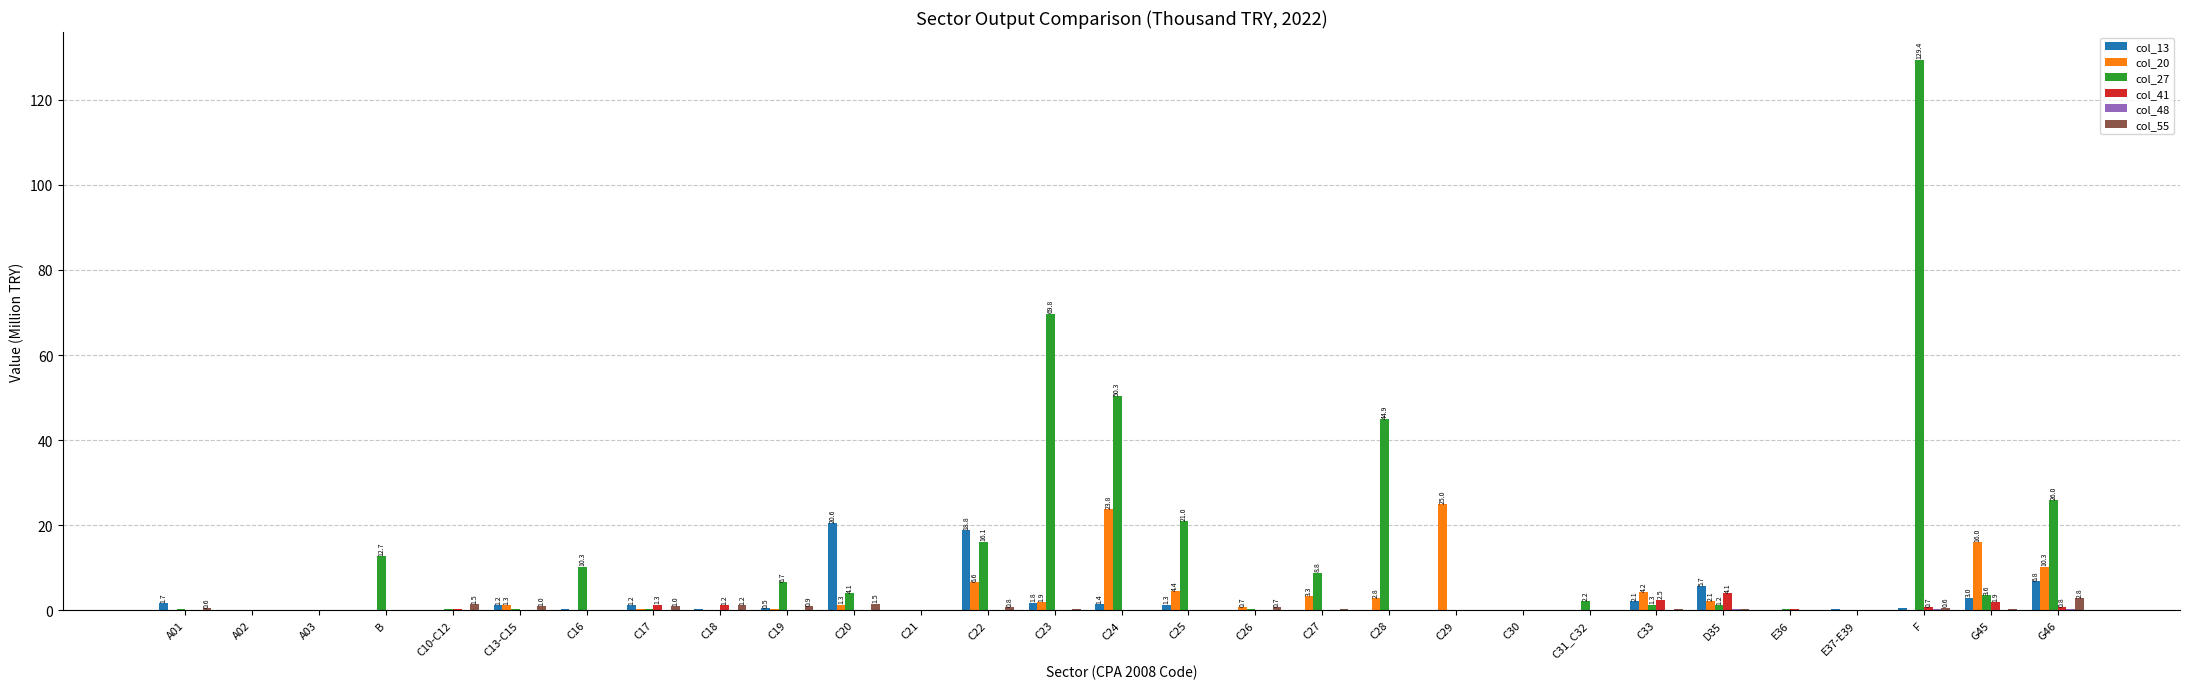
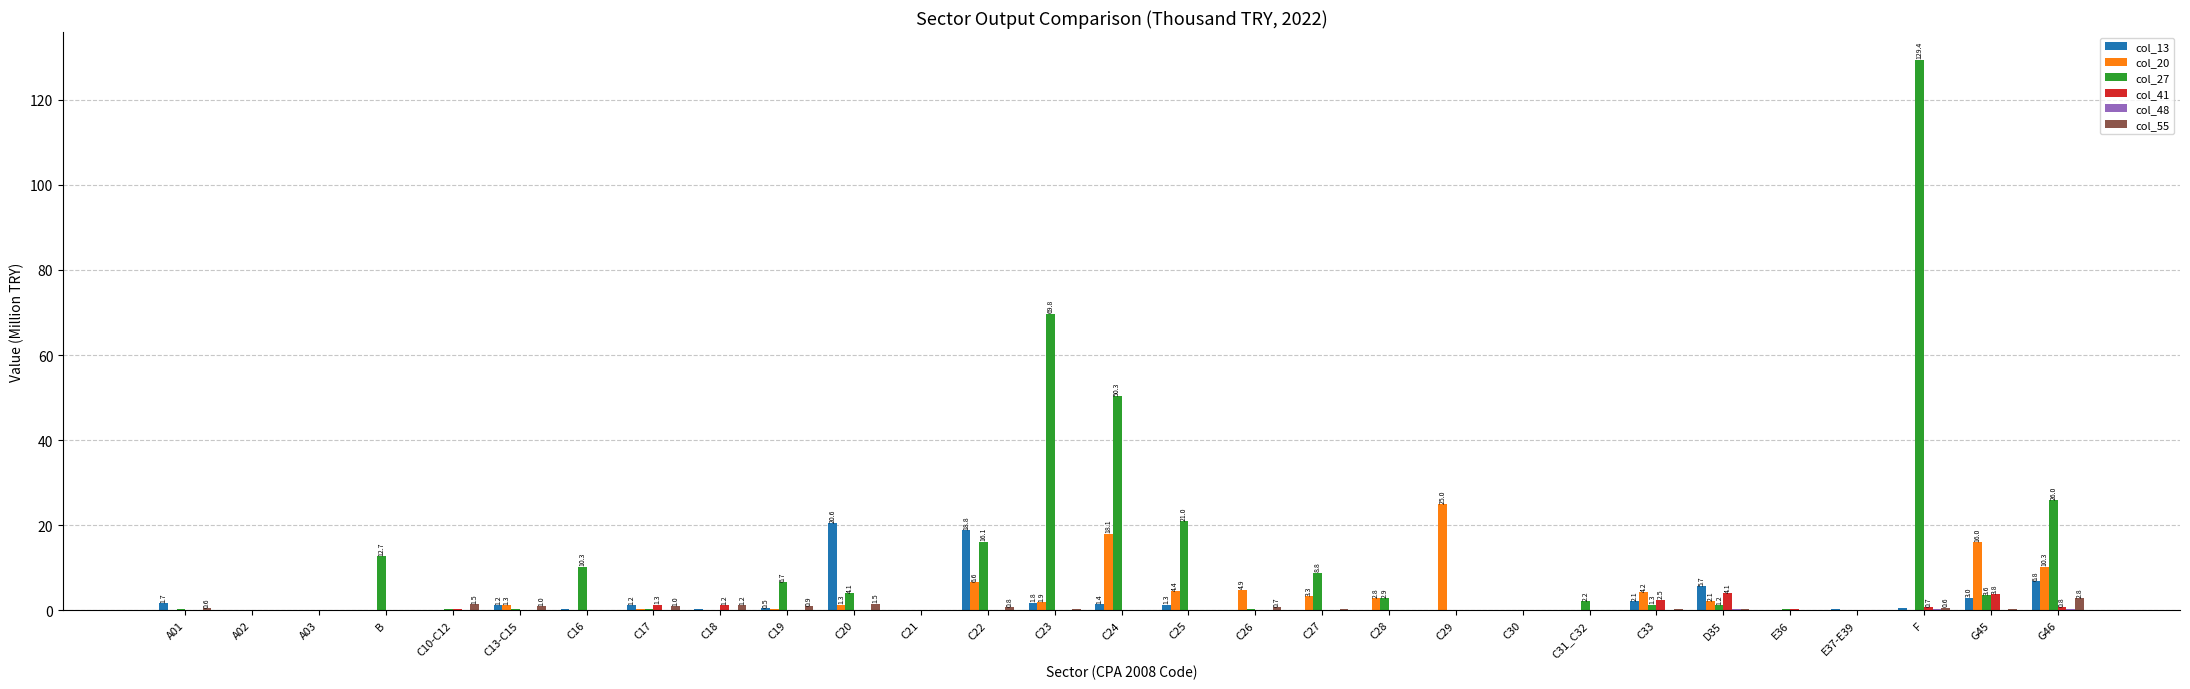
  {
    "col_13": {
      "A01": 1.7,
      "C13-C15": 1.2,
      "C17": 1.2,
      "C19": 0.5,
      "C20": 20.6,
      "C22": 18.8,
      "C23": 1.8,
      "C24": 1.4,
      "C25": 1.3,
      "C33": 2.1,
      "D35": 5.7,
      "G45": 3.0,
      "G46": 6.8
    },
    "col_20": {
      "C13-C15": 1.3,
      "C20": 1.3,
      "C22": 6.6,
      "C23": 1.9,
-     "C24": 23.8,
+     "C24": 18.1,
      "C25": 4.4,
-     "C26": 0.7,
+     "C26": 4.9,
      "C27": 3.3,
      "C28": 2.8,
      "C29": 25.0,
      "C33": 4.2,
      "D35": 2.1,
      "G45": 16.0,
      "G46": 10.3
    },
    "col_27": {
      "B": 12.7,
      "C16": 10.3,
      "C19": 6.7,
      "C20": 4.1,
      "C22": 16.1,
      "C23": 69.8,
      "C24": 50.3,
      "C25": 21.0,
      "C27": 8.8,
-     "C28": 44.9,
+     "C28": 2.9,
      "C31_C32": 2.2,
      "C33": 1.3,
      "D35": 1.2,
      "F": 129.4,
      "G45": 3.6,
      "G46": 26.0
    },
    "col_41": {
      "C17": 1.3,
      "C18": 1.2,
      "C33": 2.5,
      "D35": 4.1,
      "F": 0.7,
-     "G45": 1.9,
+     "G45": 3.8,
      "G46": 0.8
    },
    "col_55": {
      "A01": 0.6,
      "C10-C12": 1.5,
      "C13-C15": 1.0,
      "C17": 1.0,
      "C18": 1.2,
      "C19": 0.9,
      "C20": 1.5,
      "C22": 0.8,
      "C26": 0.7,
      "F": 0.6,
      "G46": 2.8
    }
  }
